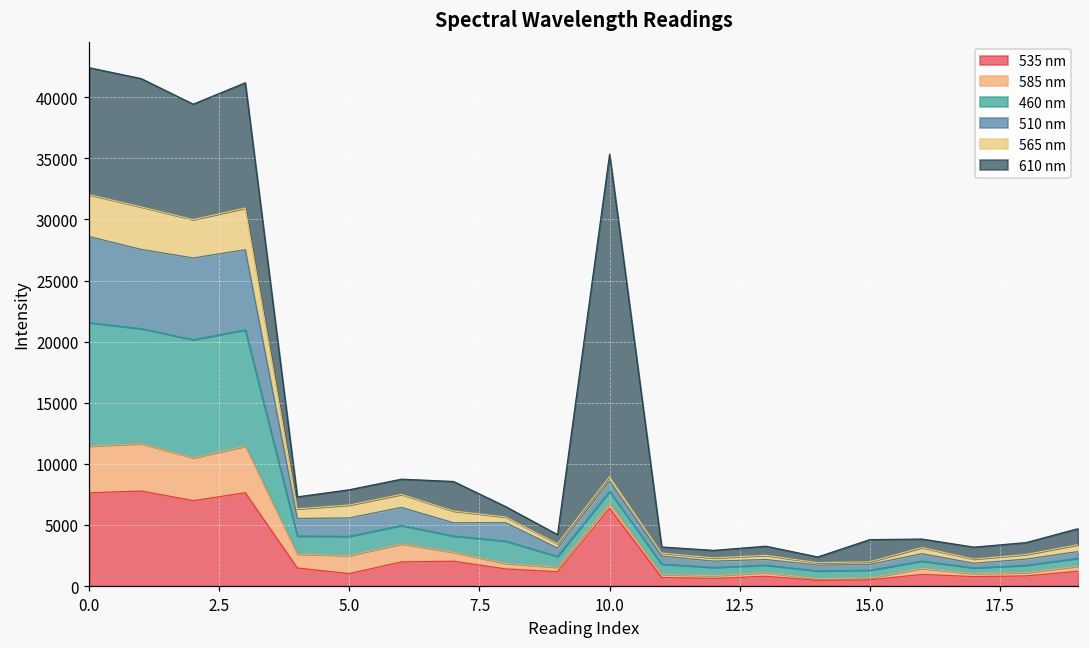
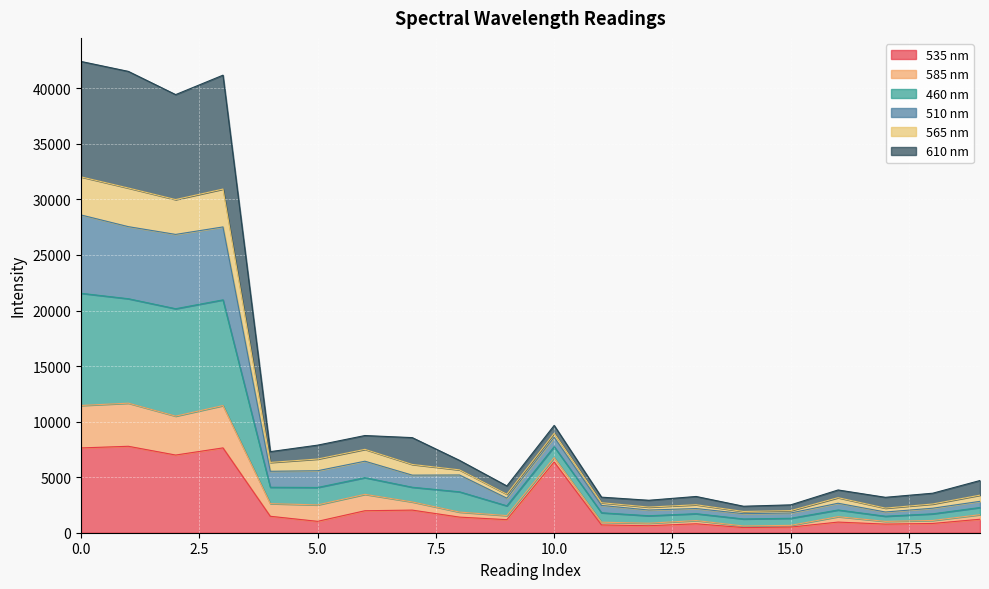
  {
    "535 nm": {
      "0.0": 7600,
      "5.0": 1000,
      "10.0": 6400
    },
    "610 nm": {
      "0.0": 10400,
      "5.0": 1300,
-     "10.0": 26400,
-     "15.0": 1800
+     "10.0": 700,
+     "15.0": 500
    }
  }
